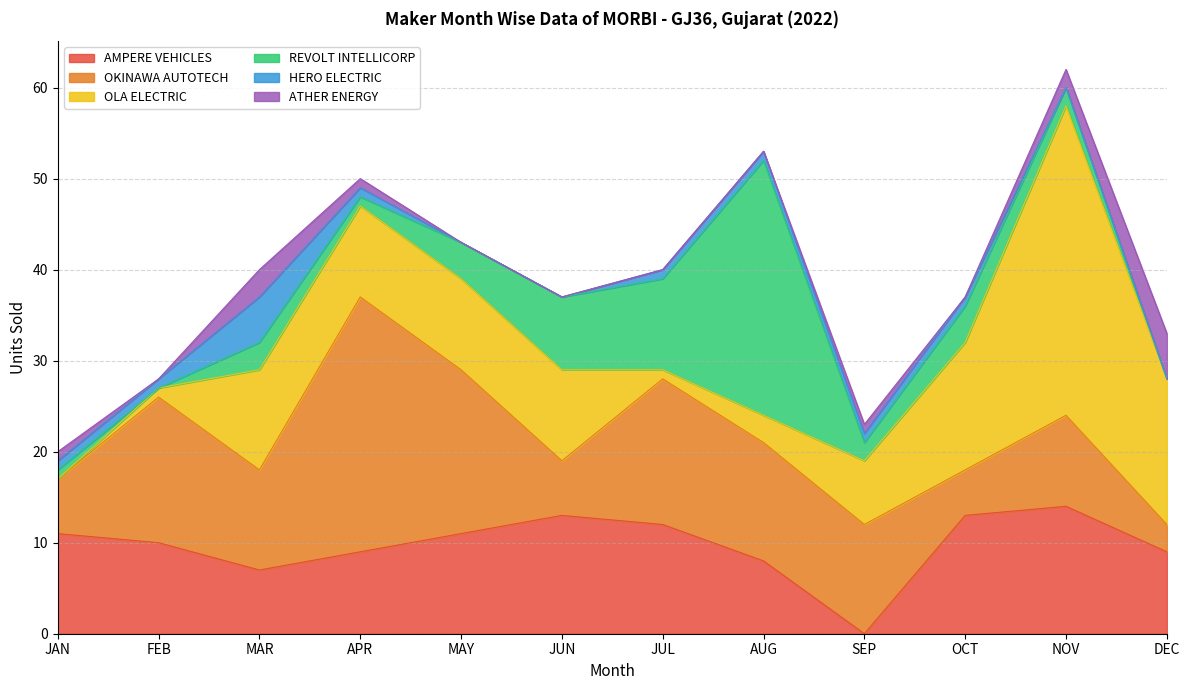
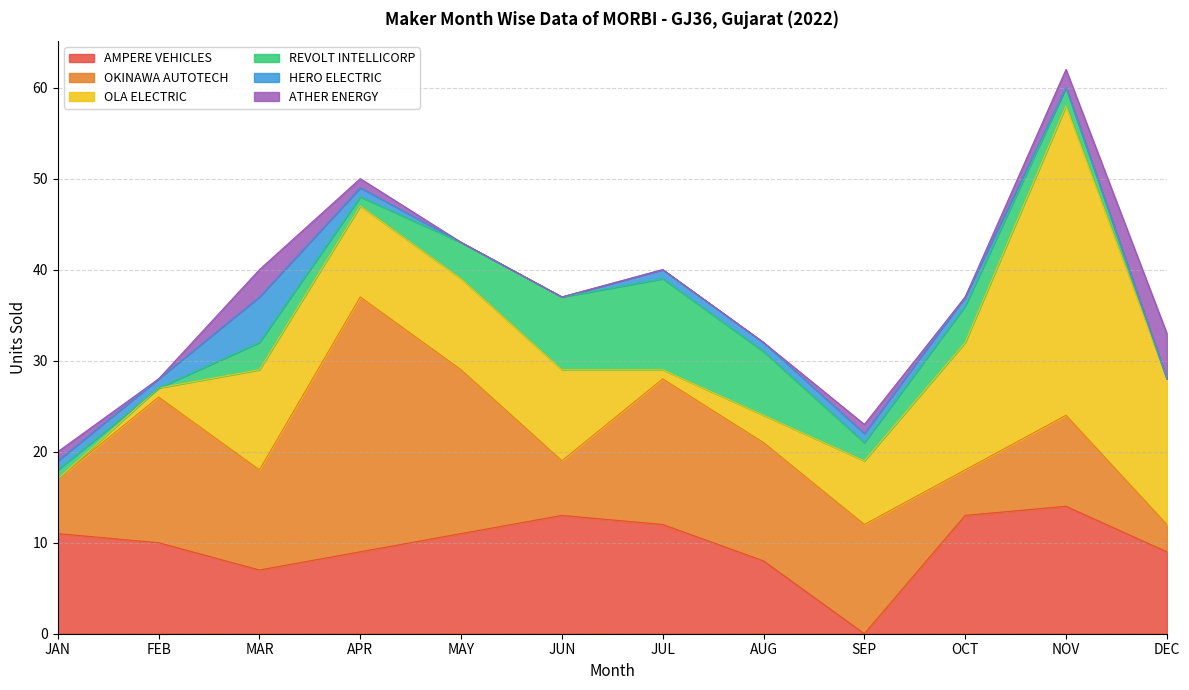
  {
    "OLA ELECTRIC": {
      "MAR": 11,
      "APR": 10,
      "MAY": 10,
      "JUN": 10,
      "JUL": 1,
      "AUG": 3,
      "SEP": 7,
      "OCT": 14,
      "NOV": 34
    },
    "REVOLT INTELLICORP": {
      "JAN": 1,
      "MAR": 3,
      "APR": 1,
      "JUL": 10,
-     "AUG": 28,
+     "AUG": 7,
      "SEP": 2,
      "OCT": 4
    },
    "HERO ELECTRIC": {
      "JAN": 1,
      "MAR": 5,
      "APR": 1,
      "SEP": 1
    },
    "ATHER ENERGY": {
      "JAN": 1,
      "MAR": 3,
      "APR": 1,
      "SEP": 1,
      "NOV": 2,
      "DEC": 5
    }
  }
